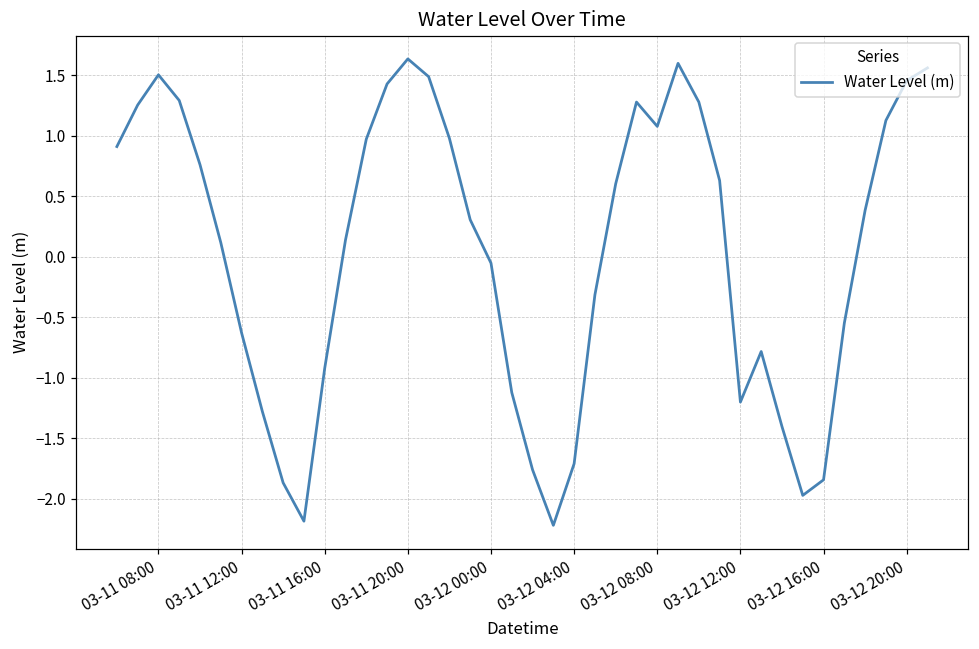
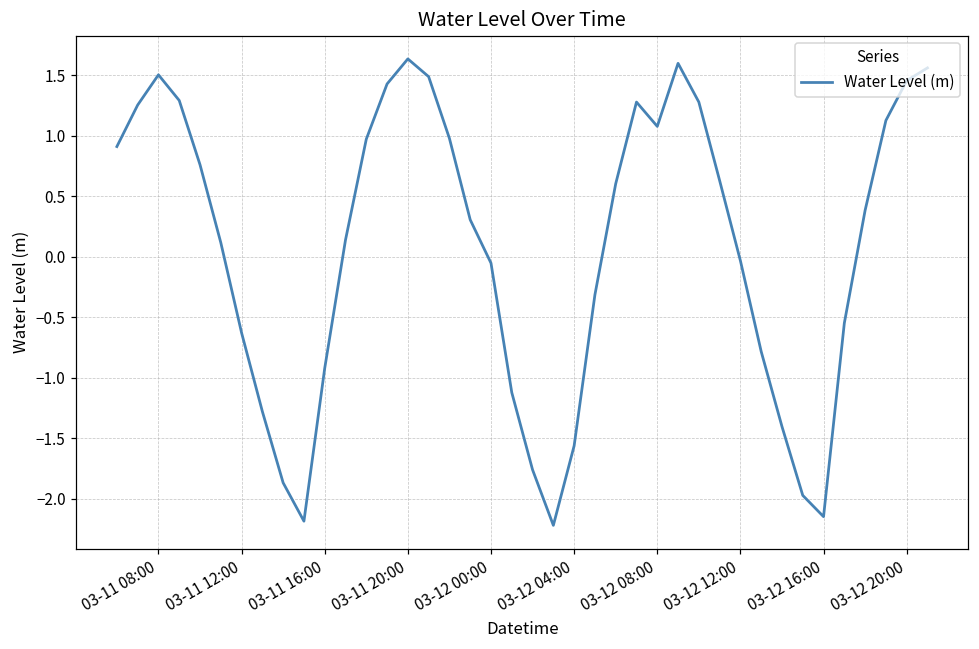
  {
    "03-11 08:00": 1.50,
    "03-11 12:00": -0.63,
    "03-11 16:00": -0.92,
    "03-11 20:00": 1.63,
    "03-12 00:00": -0.05,
-   "03-12 04:00": -1.71,
+   "03-12 04:00": -1.56,
    "03-12 08:00": 1.08,
-   "03-12 12:00": -1.20,
-   "03-12 16:00": -1.84
+   "03-12 12:00": -0.03,
+   "03-12 16:00": -2.15
  }
